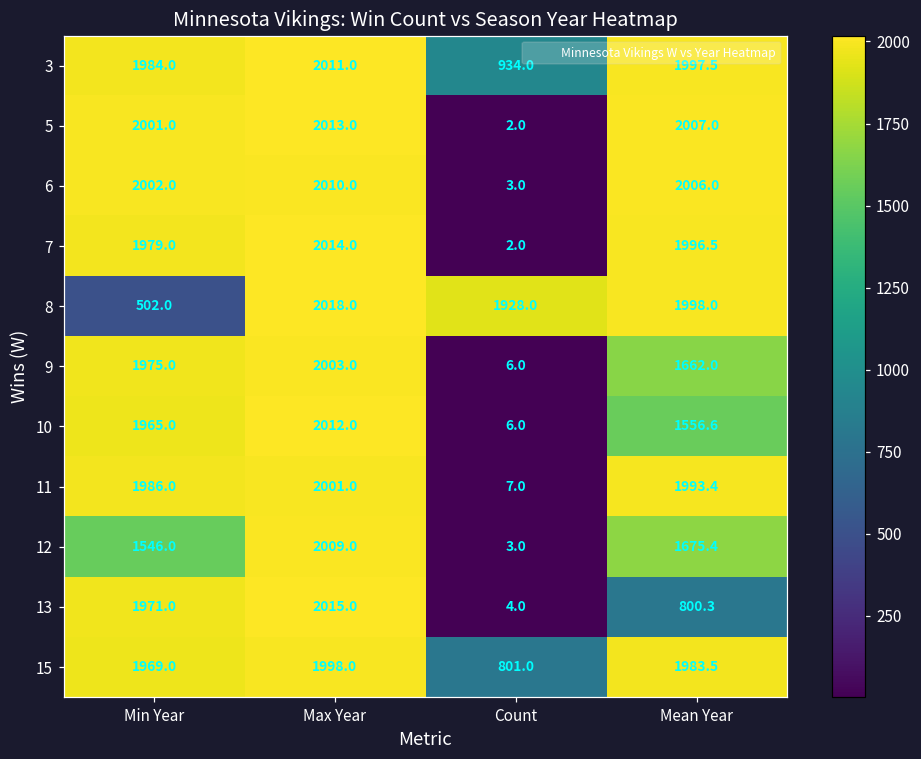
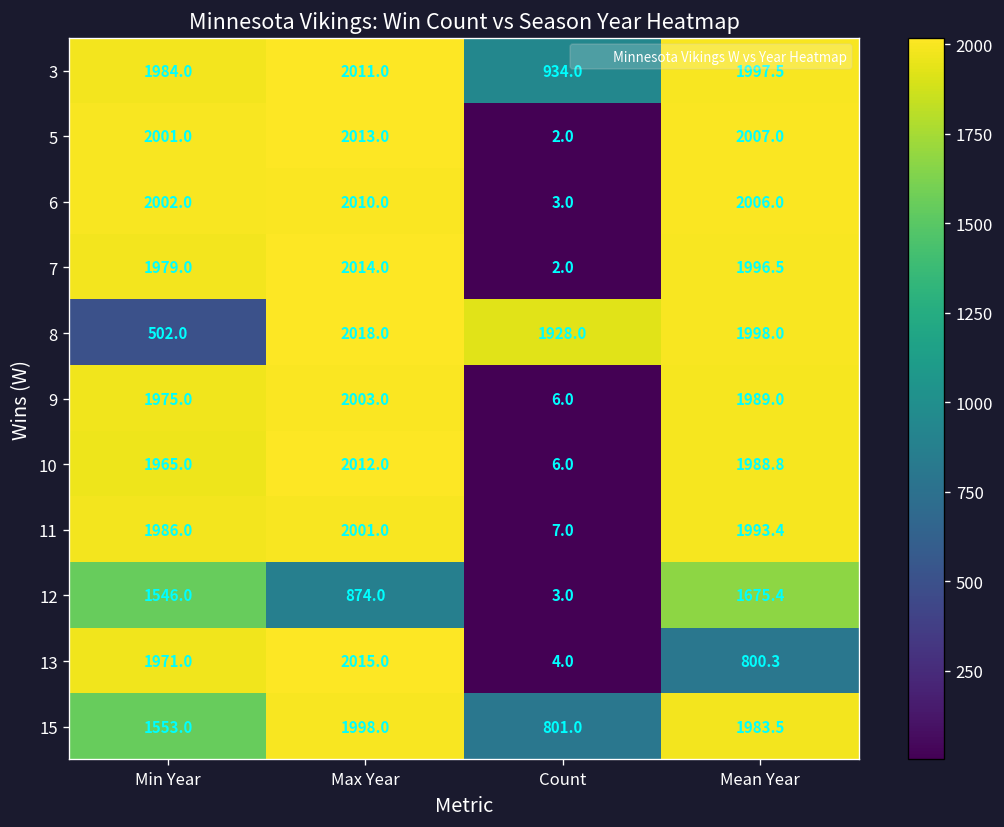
  {
    "3": {
      "Min Year": 1984.0,
      "Max Year": 2011.0
    },
    "5": {
      "Min Year": 2001.0,
      "Max Year": 2013.0,
      "Count": 2.0,
      "Mean Year": 2007.0
    },
    "6": {
      "Min Year": 2002.0,
      "Max Year": 2010.0,
      "Count": 3.0,
      "Mean Year": 2006.0
    },
    "7": {
      "Min Year": 1979.0,
      "Max Year": 2014.0,
      "Count": 2.0,
      "Mean Year": 1996.5
    },
    "8": {
      "Min Year": 502.0,
      "Max Year": 2018.0,
      "Count": 1928.0,
      "Mean Year": 1998.0
    },
    "9": {
      "Min Year": 1975.0,
      "Max Year": 2003.0,
      "Count": 6.0,
-     "Mean Year": 1662.0
+     "Mean Year": 1989.0
    },
    "10": {
      "Min Year": 1965.0,
      "Max Year": 2012.0,
      "Count": 6.0,
-     "Mean Year": 1556.6
+     "Mean Year": 1988.8
    },
    "11": {
      "Min Year": 1986.0,
      "Max Year": 2001.0,
      "Count": 7.0,
      "Mean Year": 1993.4
    },
    "12": {
      "Min Year": 1546.0,
-     "Max Year": 2009.0,
+     "Max Year": 874.0,
      "Count": 3.0,
      "Mean Year": 1675.4
    },
    "13": {
      "Min Year": 1971.0,
      "Max Year": 2015.0,
      "Count": 4.0,
      "Mean Year": 800.3
    },
    "15": {
-     "Min Year": 1969.0,
+     "Min Year": 1553.0,
      "Max Year": 1998.0,
      "Count": 801.0,
      "Mean Year": 1983.5
    }
  }
